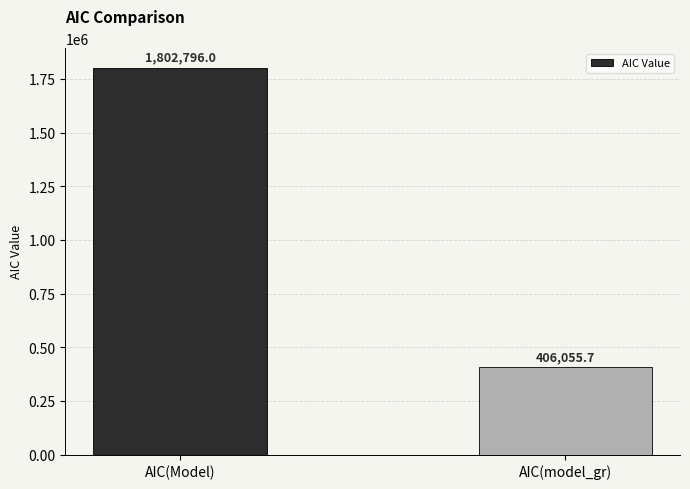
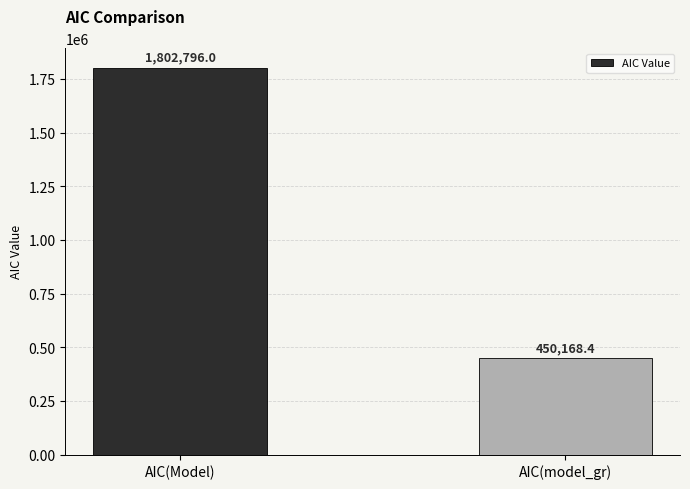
  {
    "AIC(Model)": "1,802,796.0",
-   "AIC(model_gr)": "406,055.7"
+   "AIC(model_gr)": "450,168.4"
  }
